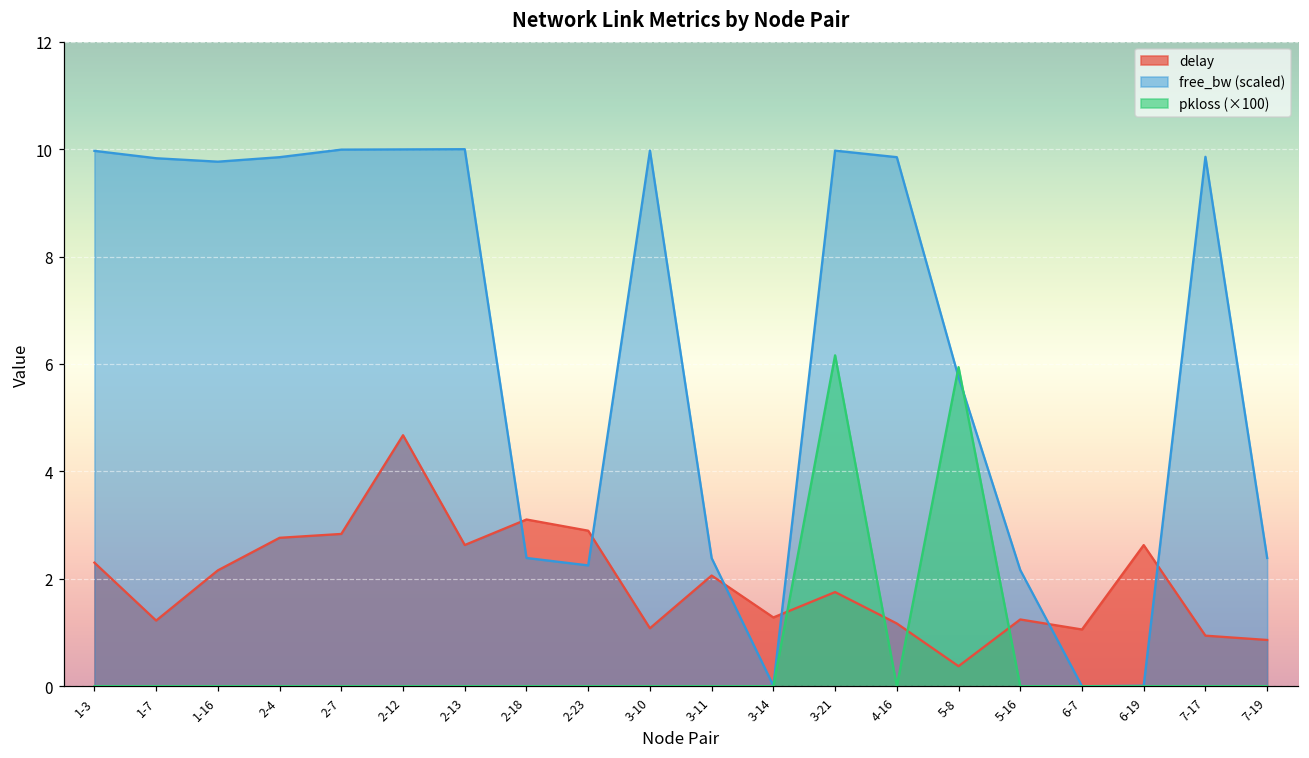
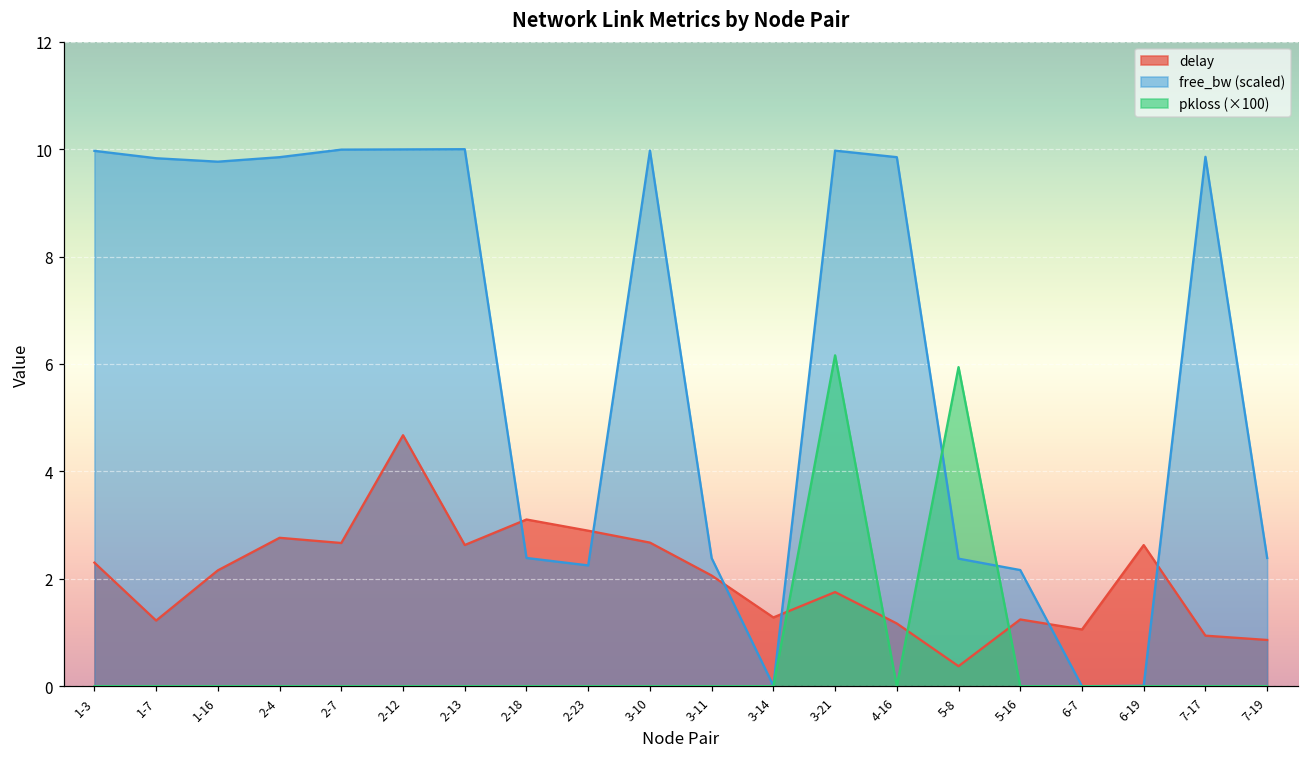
  {
    "delay": {
      "1-3": 2.3,
      "1-7": 1.2,
      "1-16": 2.2,
      "2-4": 2.8,
-     "2-7": 2.8,
+     "2-7": 2.7,
      "2-12": 4.7,
      "2-13": 2.6,
      "2-18": 3.1,
      "2-23": 2.9,
-     "3-10": 1.1,
+     "3-10": 2.7,
      "3-11": 2.1,
      "3-14": 1.3,
      "3-21": 1.8,
      "4-16": 1.2,
      "5-8": 0.4,
      "5-16": 1.2,
      "6-7": 1.1,
      "6-19": 2.6,
      "7-17": 0.9,
      "7-19": 0.9
    },
    "free_bw (scaled)": {
      "1-3": 10.0,
      "1-7": 9.8,
      "1-16": 9.8,
      "2-4": 9.9,
      "2-7": 10.0,
      "2-12": 10.0,
      "2-13": 10.0,
      "2-18": 2.4,
      "2-23": 2.2,
      "3-10": 10.0,
      "3-11": 2.4,
      "3-21": 10.0,
      "4-16": 9.9,
-     "5-8": 5.8,
+     "5-8": 2.4,
      "5-16": 2.2,
      "7-17": 9.9,
      "7-19": 2.4
    },
    "pkloss (×100)": {
      "1-3": 0.0,
      "1-7": 0.0,
      "1-16": 0.0,
      "2-4": 0.0,
      "2-7": 0.0,
      "2-12": 0.0,
      "2-13": 0.0,
      "2-18": 0.0,
      "2-23": 0.0,
      "3-10": 0.0,
      "3-11": 0.0,
      "3-21": 6.2,
      "4-16": 0.0,
      "5-8": 5.9,
      "5-16": 0.0,
      "7-17": 0.0,
      "7-19": 0.0
    }
  }
